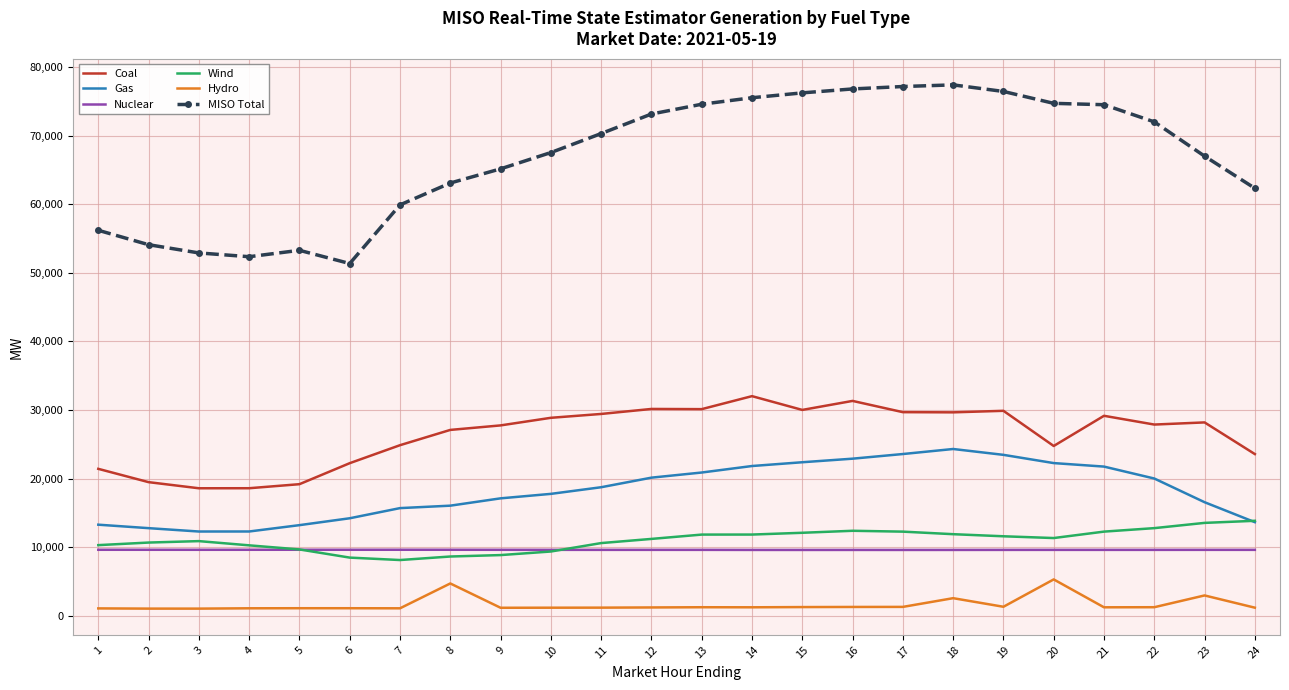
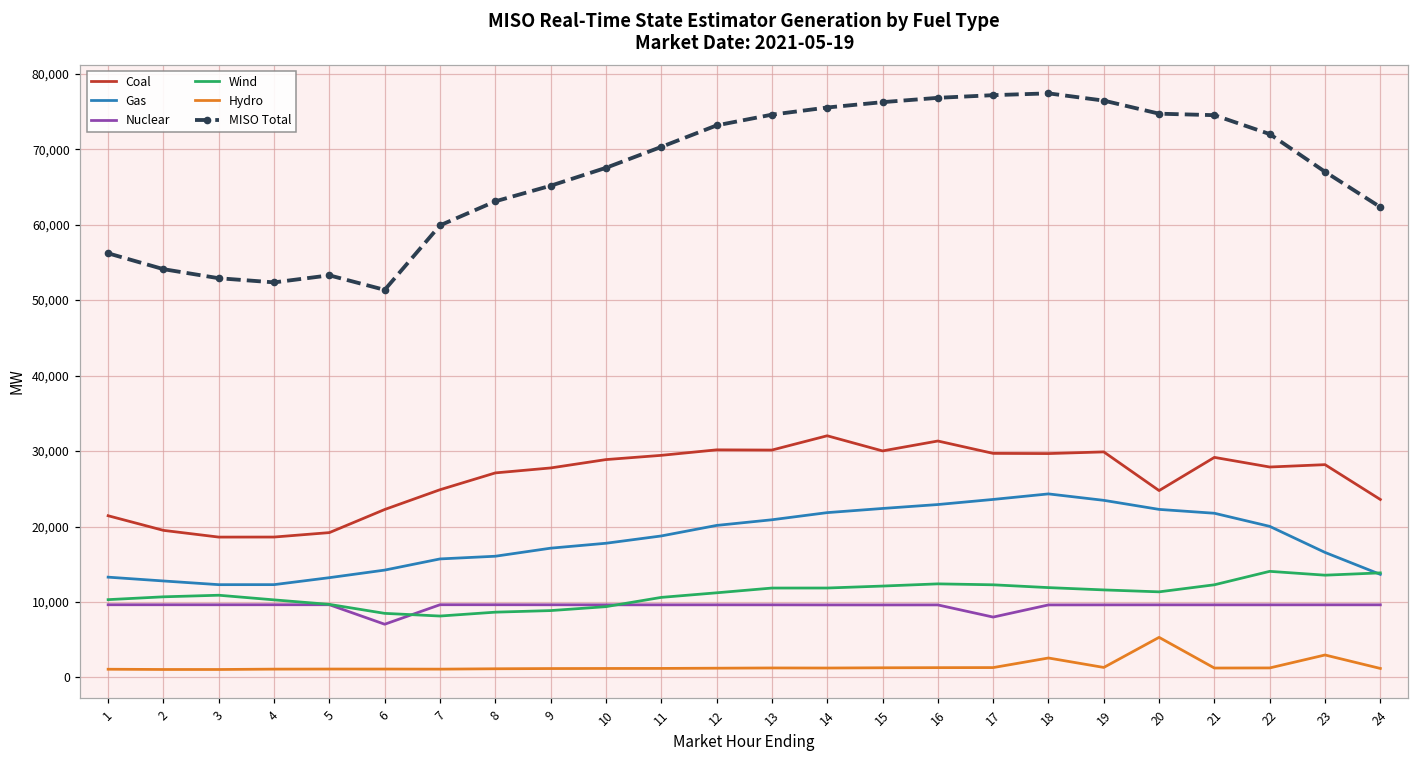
  {
    "Coal": {
      "1": "21,000",
      "2": "19,000",
      "3": "19,000",
      "4": "19,000",
      "5": "19,000",
      "6": "22,000",
      "7": "25,000",
      "8": "27,000",
      "9": "28,000",
      "10": "29,000",
      "11": "29,000",
      "12": "30,000",
      "13": "30,000",
      "14": "32,000",
      "15": "30,000",
      "16": "31,000",
      "17": "30,000",
      "18": "30,000",
      "19": "30,000",
      "20": "25,000",
      "21": "29,000",
      "22": "28,000",
      "23": "28,000",
      "24": "24,000"
    },
    "Gas": {
      "1": "13,000",
      "2": "13,000",
      "3": "12,000",
      "4": "12,000",
      "5": "13,000",
      "6": "14,000",
      "7": "16,000",
      "8": "16,000",
      "9": "17,000",
      "10": "18,000",
      "11": "19,000",
      "12": "20,000",
      "13": "21,000",
      "14": "22,000",
      "15": "22,000",
      "16": "23,000",
      "17": "24,000",
      "18": "24,000",
      "19": "23,000",
      "20": "22,000",
      "21": "22,000",
      "22": "20,000",
      "23": "17,000"
    },
    "Nuclear": {
      "1": "10,000",
      "2": "10,000",
      "3": "10,000",
      "4": "10,000",
-     "6": "10,000",
+     "6": "7,000",
      "7": "10,000",
      "8": "10,000",
      "9": "10,000",
      "11": "10,000",
      "12": "10,000",
      "13": "10,000",
      "14": "10,000",
      "15": "10,000",
      "16": "10,000",
-     "17": "10,000",
+     "17": "8,000",
      "18": "10,000",
      "19": "10,000",
      "20": "10,000",
      "21": "10,000",
      "22": "10,000",
      "23": "10,000",
      "24": "10,000"
    },
    "Wind": {
      "1": "10,000",
      "2": "11,000",
      "3": "11,000",
      "4": "10,000",
      "6": "8,000",
      "7": "8,000",
      "8": "9,000",
      "9": "9,000",
      "11": "11,000",
      "12": "11,000",
      "13": "12,000",
      "14": "12,000",
      "15": "12,000",
      "16": "12,000",
      "17": "12,000",
      "18": "12,000",
      "19": "12,000",
      "20": "11,000",
      "21": "12,000",
-     "22": "13,000",
+     "22": "14,000",
      "23": "14,000"
    },
    "Hydro": {
      "1": "1,000",
      "2": "1,000",
      "3": "1,000",
      "4": "1,000",
      "5": "1,000",
      "6": "1,000",
      "7": "1,000",
-     "8": "5,000",
+     "8": "1,000",
      "9": "1,000",
      "10": "1,000",
      "11": "1,000",
      "12": "1,000",
      "13": "1,000",
      "14": "1,000",
      "15": "1,000",
      "16": "1,000",
      "17": "1,000",
      "18": "3,000",
      "19": "1,000",
      "20": "5,000",
      "21": "1,000",
      "22": "1,000",
      "23": "3,000",
      "24": "1,000"
    },
    "MISO Total": {
      "1": "56,000",
      "2": "54,000",
      "3": "53,000",
      "4": "52,000",
      "5": "53,000",
      "6": "51,000",
      "7": "60,000",
      "8": "63,000",
      "9": "65,000",
      "10": "68,000",
      "11": "70,000",
      "12": "73,000",
      "13": "75,000",
      "14": "76,000",
      "15": "76,000",
      "16": "77,000",
      "17": "77,000",
      "18": "77,000",
      "19": "76,000",
      "20": "75,000",
      "21": "75,000",
      "22": "72,000",
      "23": "67,000",
      "24": "62,000"
    }
  }
